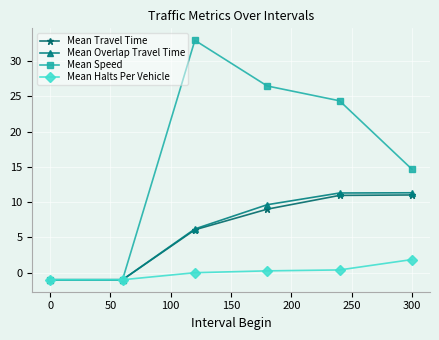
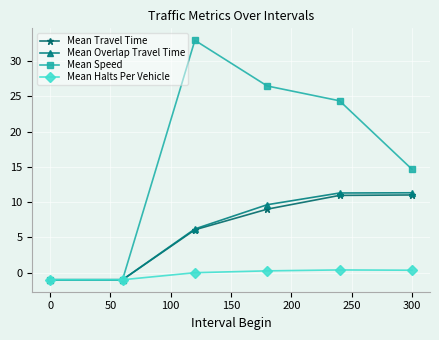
  {
    "Mean Speed": {
      "300": 15
    },
    "Mean Halts Per Vehicle": {
-     "300": 2
+     "300": 0
    }
  }
